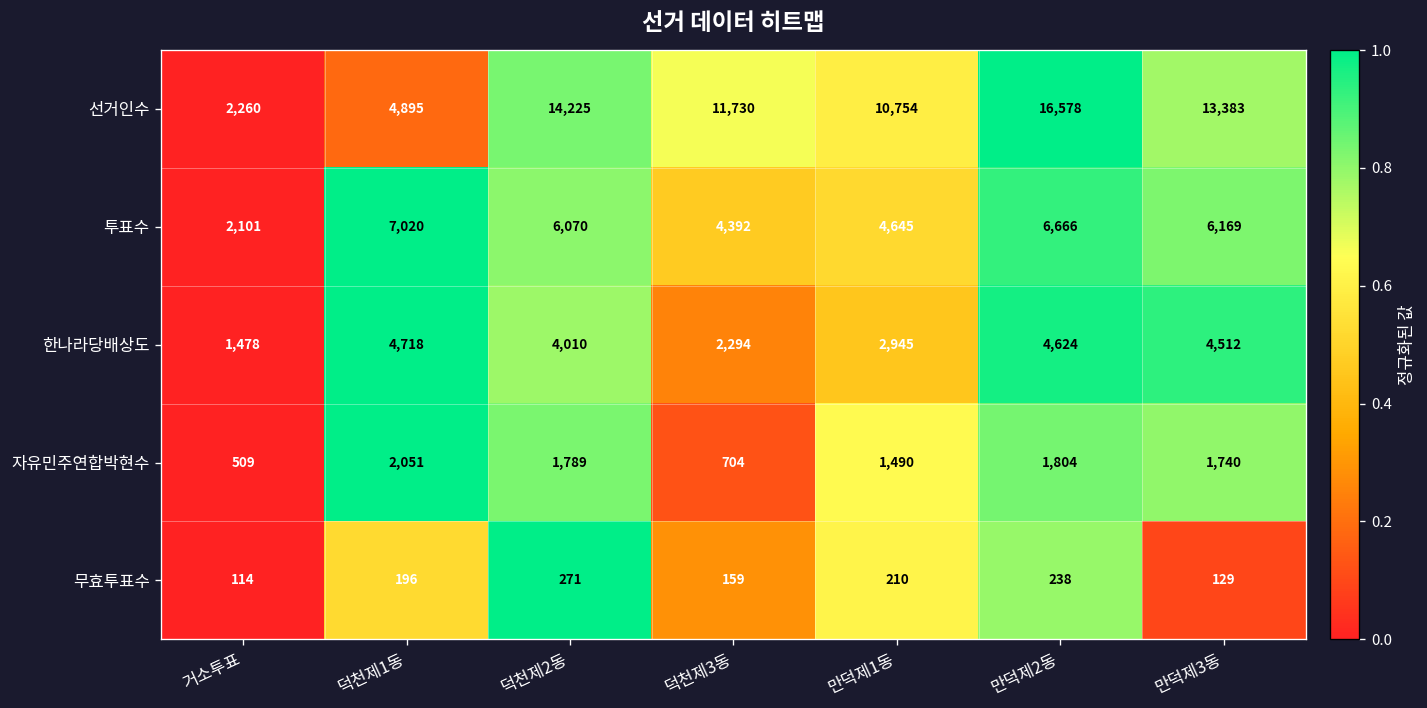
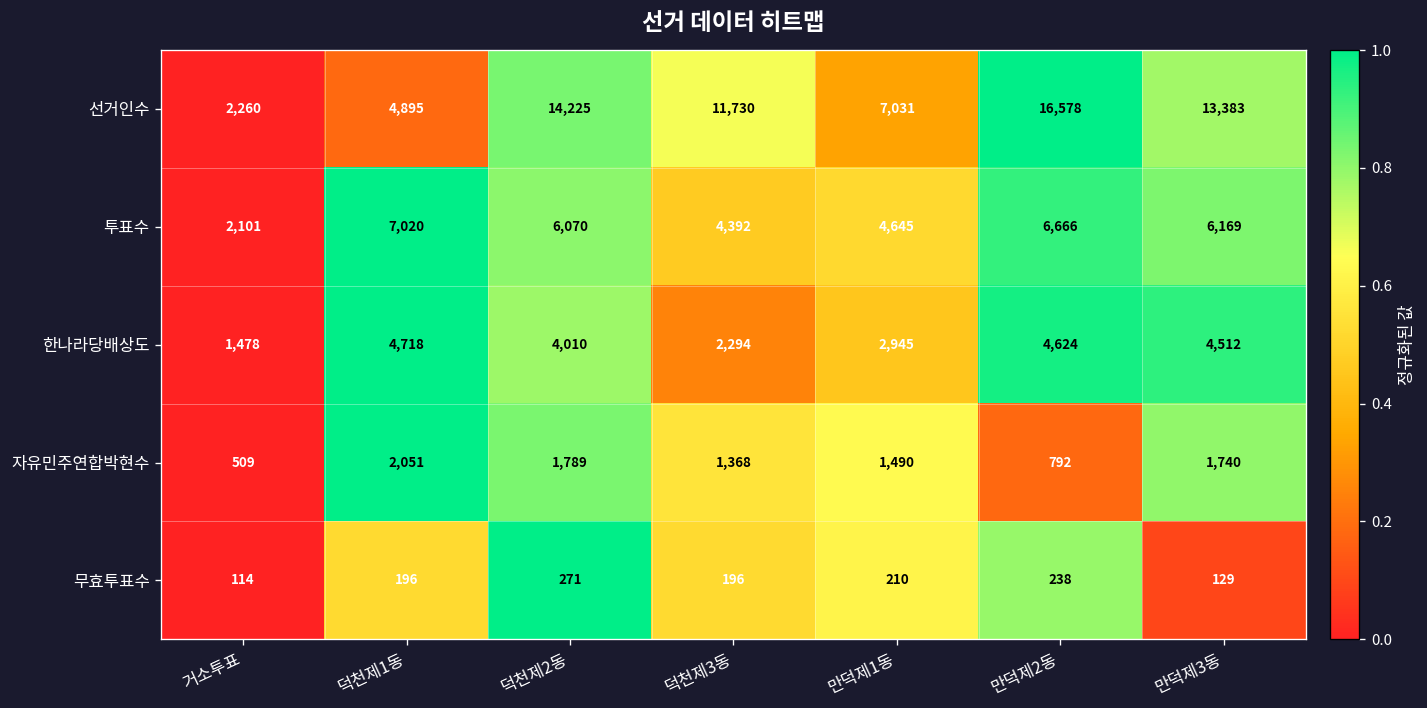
  {
    "선거인수": {
      "거소투표": "2,260",
      "덕천제1동": "4,895",
      "덕천제2동": "14,225",
      "덕천제3동": "11,730",
-     "만덕제1동": "10,754",
+     "만덕제1동": "7,031",
      "만덕제2동": "16,578",
      "만덕제3동": "13,383"
    },
    "투표수": {
      "거소투표": "2,101",
      "덕천제1동": "7,020",
      "덕천제2동": "6,070",
      "덕천제3동": "4,392",
      "만덕제1동": "4,645",
      "만덕제2동": "6,666",
      "만덕제3동": "6,169"
    },
    "한나라당배상도": {
      "거소투표": "1,478",
      "덕천제1동": "4,718",
      "덕천제2동": "4,010",
      "덕천제3동": "2,294",
      "만덕제1동": "2,945",
      "만덕제2동": "4,624",
      "만덕제3동": "4,512"
    },
    "자유민주연합박현수": {
      "거소투표": "509",
      "덕천제1동": "2,051",
      "덕천제2동": "1,789",
-     "덕천제3동": "704",
+     "덕천제3동": "1,368",
      "만덕제1동": "1,490",
-     "만덕제2동": "1,804",
+     "만덕제2동": "792",
      "만덕제3동": "1,740"
    },
    "무효투표수": {
      "거소투표": "114",
      "덕천제1동": "196",
      "덕천제2동": "271",
-     "덕천제3동": "159",
+     "덕천제3동": "196",
      "만덕제1동": "210",
      "만덕제2동": "238",
      "만덕제3동": "129"
    }
  }
